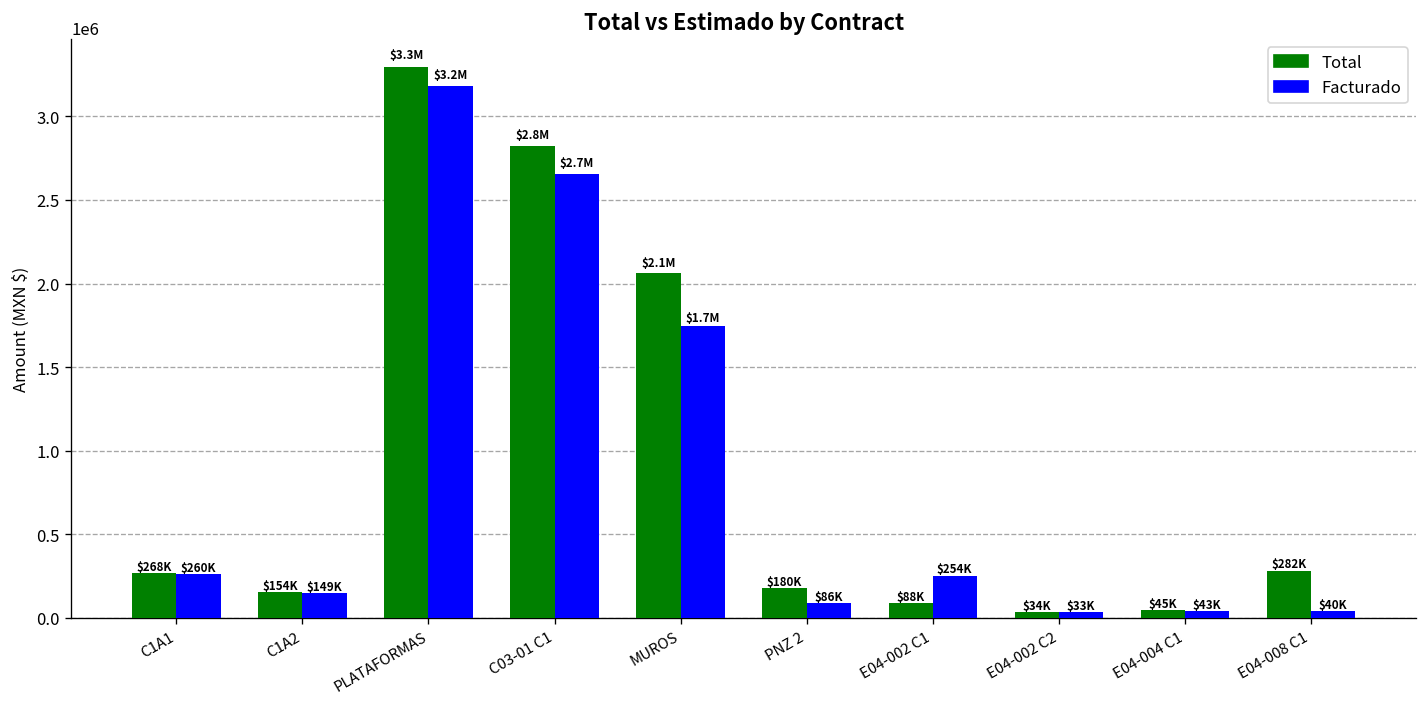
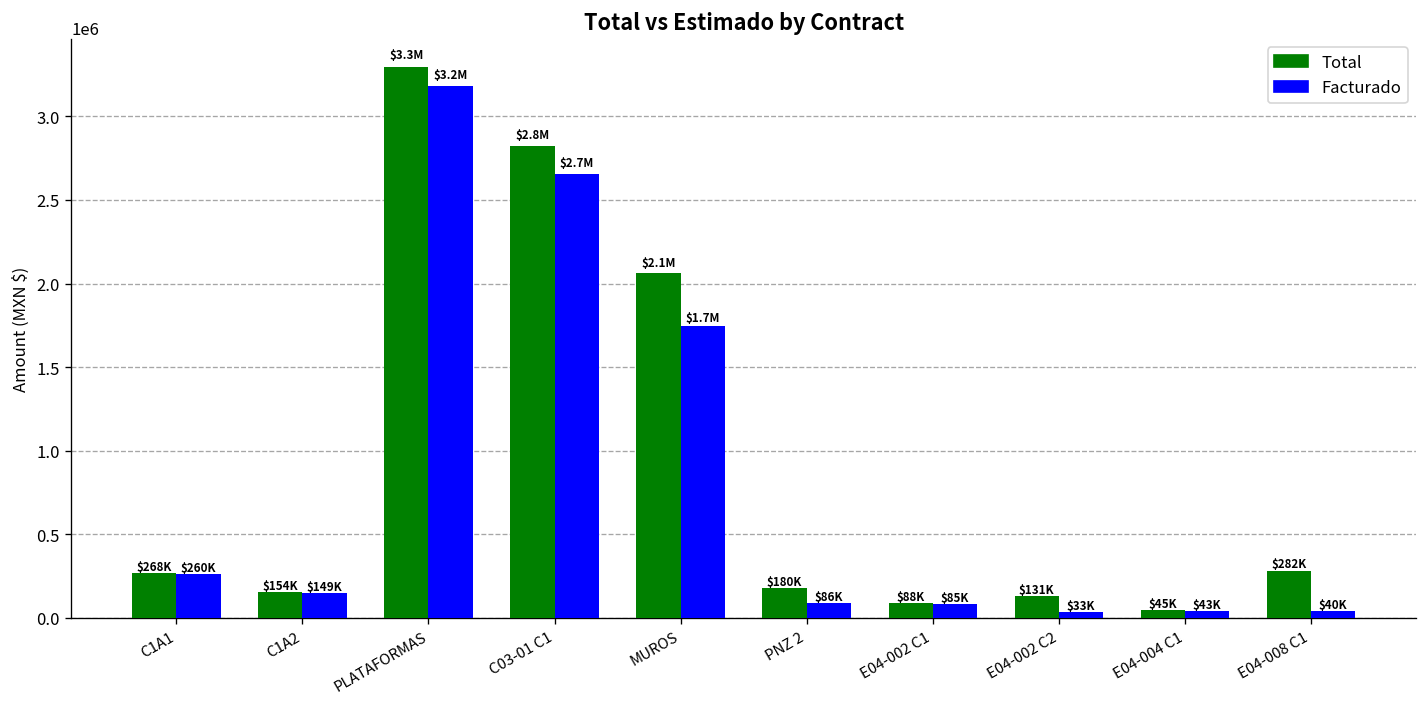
  {
    "Total": {
      "C1A1": "$268K",
      "C1A2": "$154K",
      "PLATAFORMAS": "$3.3M",
      "C03-01 C1": "$2.8M",
      "MUROS": "$2.1M",
      "PNZ 2": "$180K",
      "E04-002 C1": "$88K",
-     "E04-002 C2": "$34K",
+     "E04-002 C2": "$131K",
      "E04-004 C1": "$45K",
      "E04-008 C1": "$282K"
    },
    "Facturado": {
      "C1A1": "$260K",
      "C1A2": "$149K",
      "PLATAFORMAS": "$3.2M",
      "C03-01 C1": "$2.7M",
      "MUROS": "$1.7M",
      "PNZ 2": "$86K",
-     "E04-002 C1": "$254K",
+     "E04-002 C1": "$85K",
      "E04-002 C2": "$33K",
      "E04-004 C1": "$43K",
      "E04-008 C1": "$40K"
    }
  }
